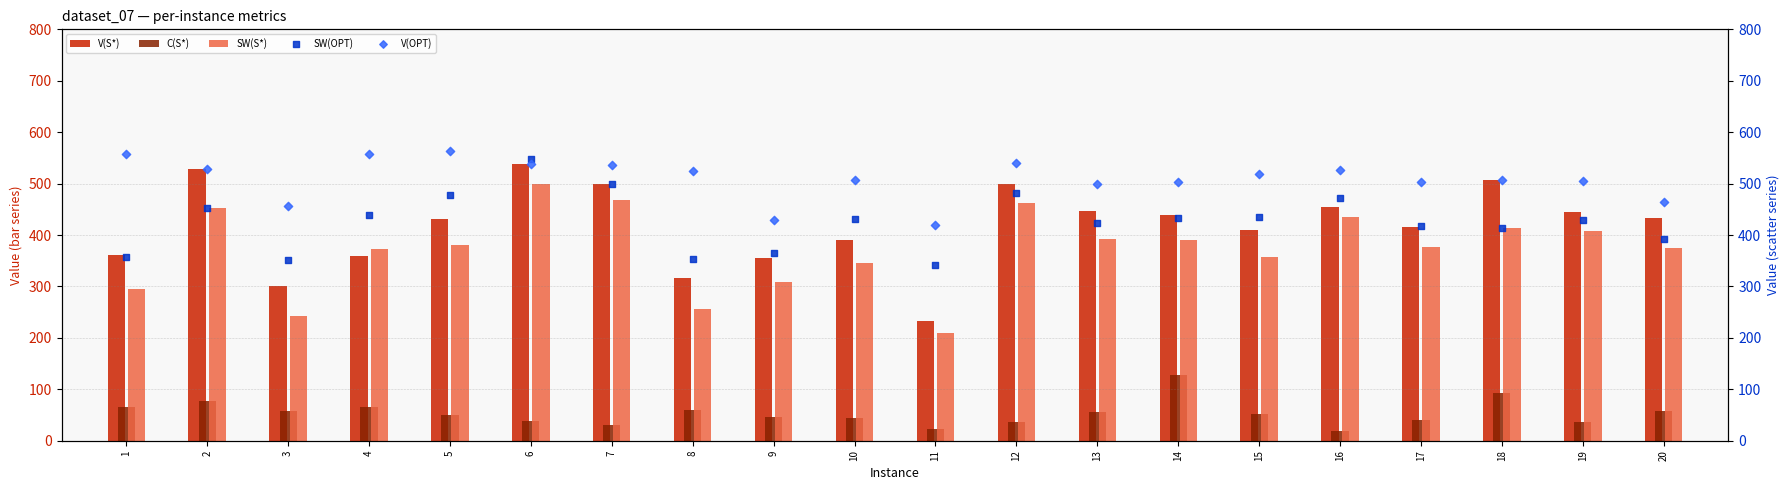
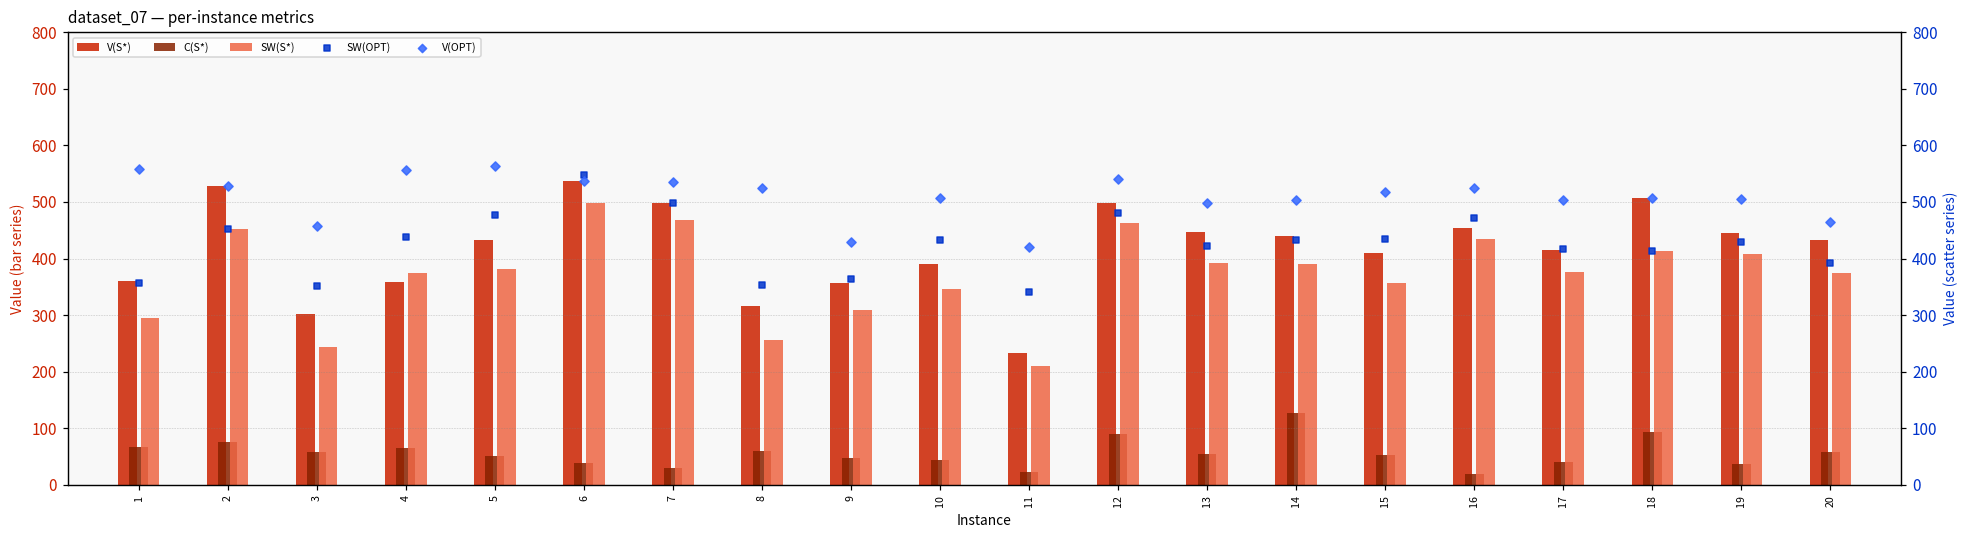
  {
    "V(S*)": {
      "1": 360,
      "2": 530,
      "3": 300,
      "4": 360,
      "5": 430,
      "6": 540,
      "7": 500,
      "8": 320,
      "9": 360,
      "10": 390,
      "11": 230,
      "12": 500,
      "13": 450,
      "14": 440,
      "15": 410,
      "16": 450,
      "17": 420,
      "18": 510,
      "19": 440,
      "20": 430
    },
    "C(S*)": {
      "1": 70,
      "2": 80,
      "3": 60,
      "4": 70,
      "5": 50,
      "6": 40,
      "7": 30,
      "8": 60,
      "9": 50,
      "10": 40,
      "11": 20,
-     "12": 40,
+     "12": 90,
      "13": 60,
      "14": 130,
      "15": 50,
      "16": 20,
      "17": 40,
      "18": 90,
      "19": 40,
      "20": 60
    },
    "SW(S*)": {
      "1": 290,
      "2": 450,
      "3": 240,
      "4": 370,
      "5": 380,
      "6": 500,
      "7": 470,
      "8": 260,
      "9": 310,
      "10": 350,
      "11": 210,
      "12": 460,
      "13": 390,
      "14": 390,
      "15": 360,
      "16": 440,
      "17": 380,
      "18": 410,
      "19": 410,
      "20": 380
    }
  }
